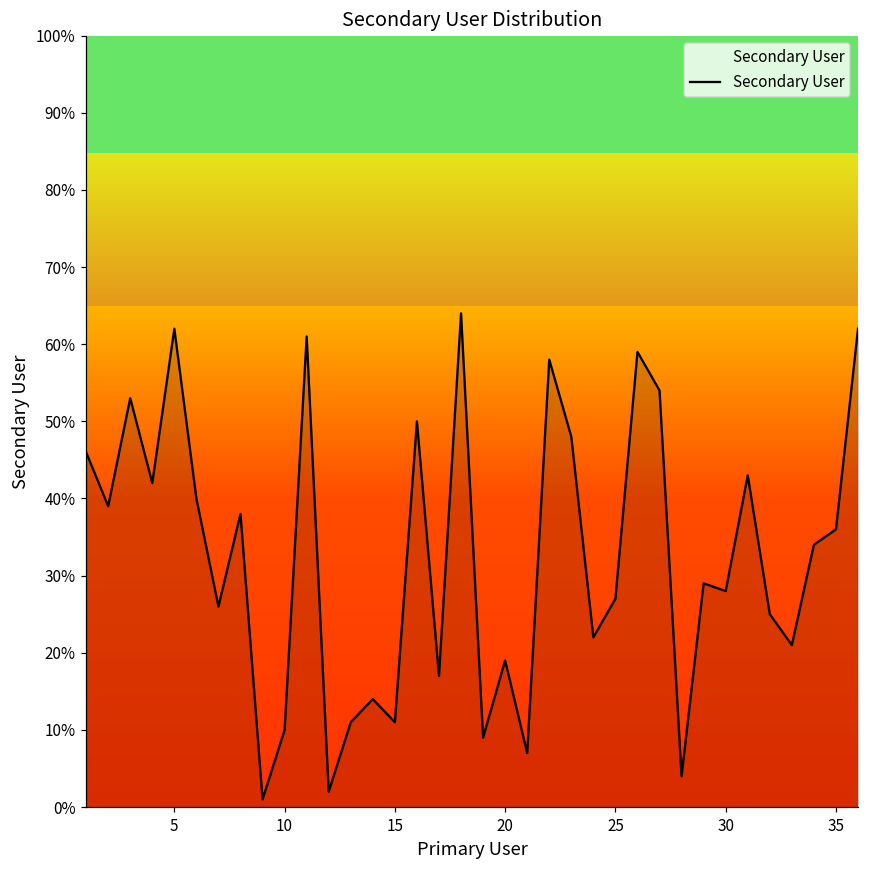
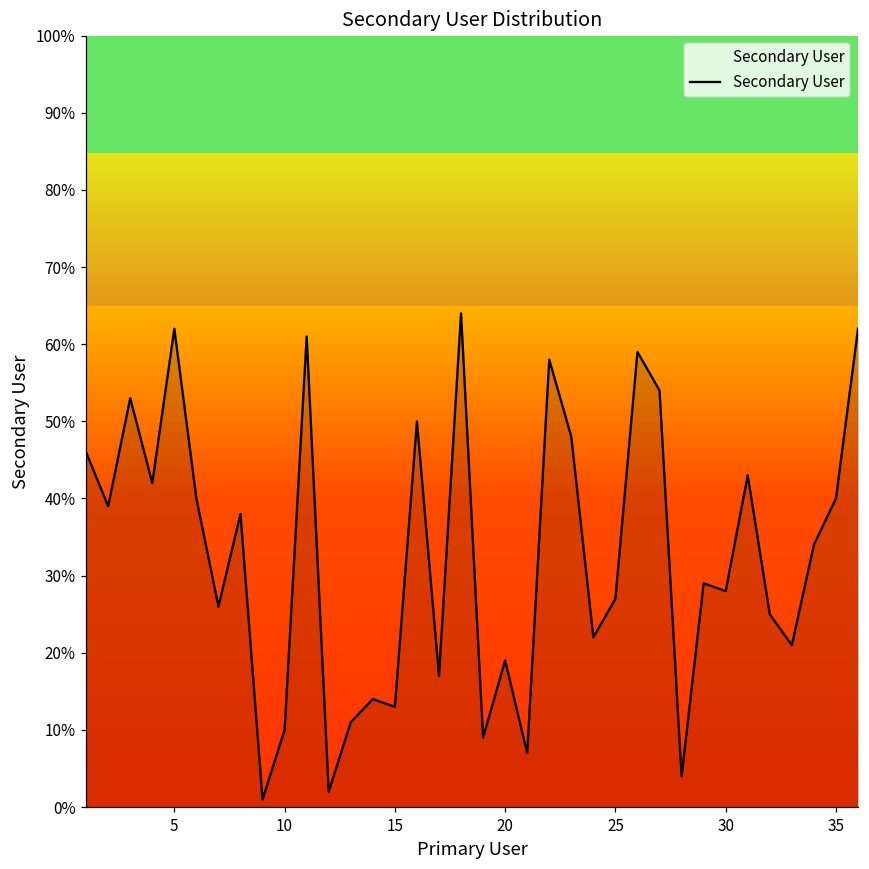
  {
    "5": "62%",
    "10": "10%",
-   "15": "11%",
+   "15": "13%",
    "20": "19%",
    "25": "27%",
    "30": "28%",
-   "35": "36%"
+   "35": "40%"
  }
